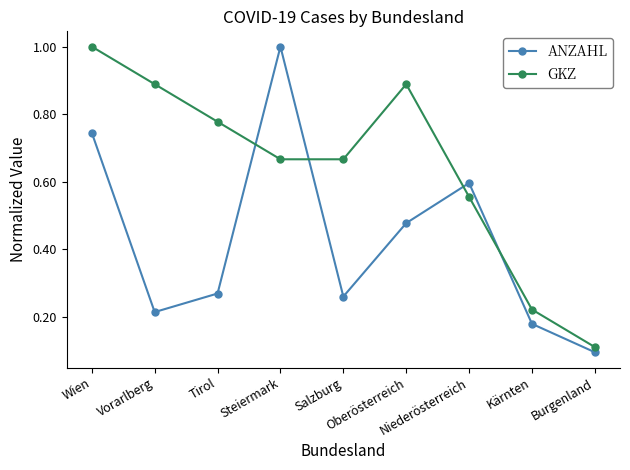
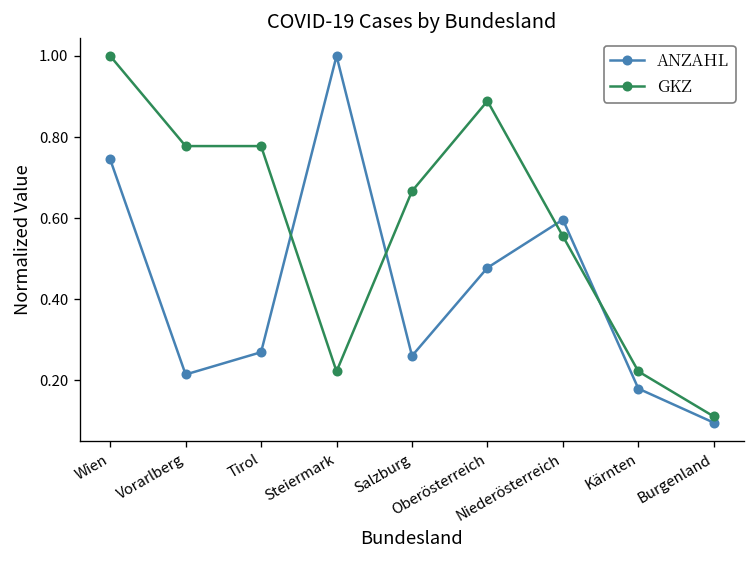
  {
    "GKZ": {
      "Wien": 1.00,
-     "Vorarlberg": 0.89,
+     "Vorarlberg": 0.78,
      "Tirol": 0.78,
-     "Steiermark": 0.67,
+     "Steiermark": 0.22,
      "Salzburg": 0.67,
      "Oberösterreich": 0.89,
      "Niederösterreich": 0.56,
      "Kärnten": 0.22,
      "Burgenland": 0.11
    }
  }
